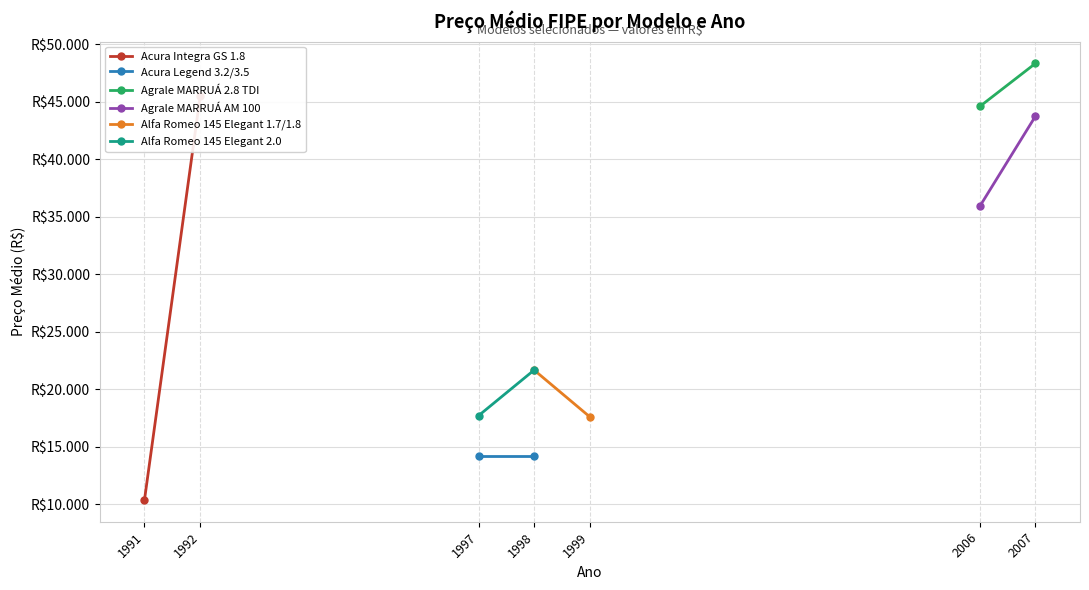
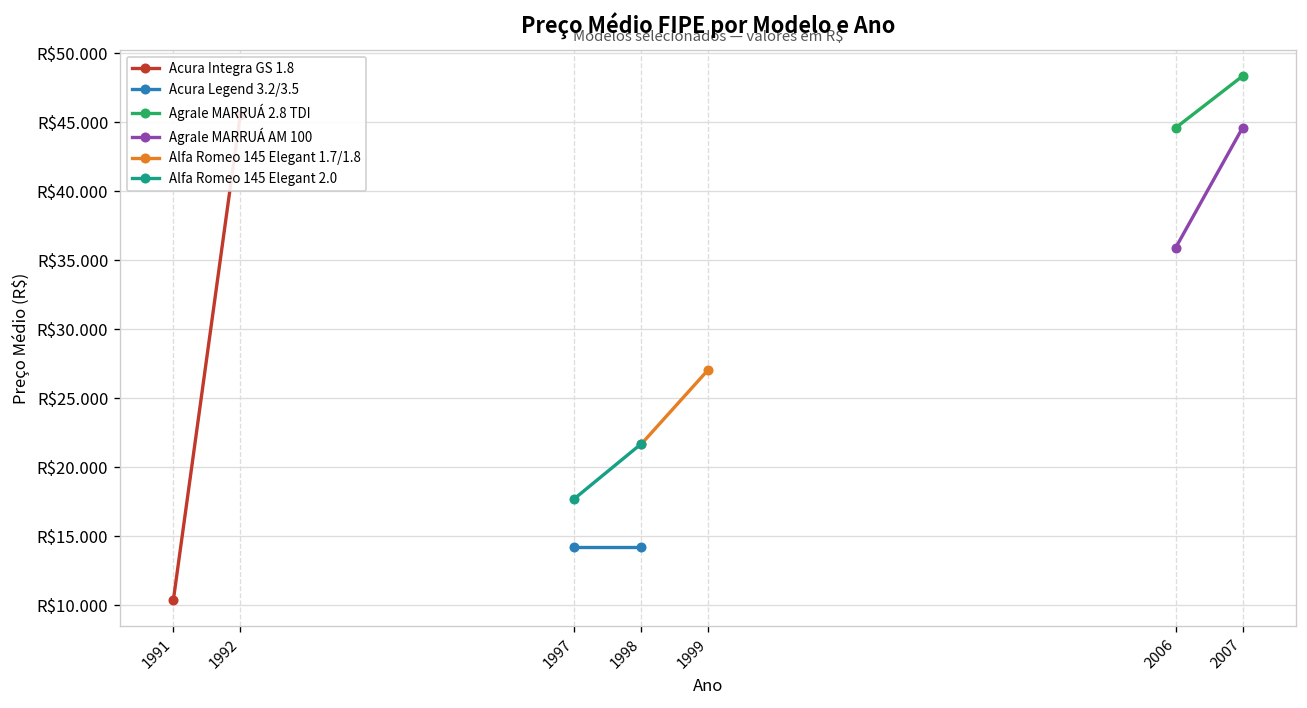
  {
    "Acura Integra GS 1.8": {
      "1991": "R$10.4"
    },
    "Acura Legend 3.2/3.5": {
      "1997": "R$14.2",
      "1998": "R$14.2"
    },
    "Agrale MARRUÁ AM 100": {
      "2006": "R$35.9",
-     "2007": "R$43.8"
+     "2007": "R$44.6"
    },
    "Alfa Romeo 145 Elegant 1.7/1.8": {
-     "1999": "R$17.6"
+     "1999": "R$27.0"
    }
  }
